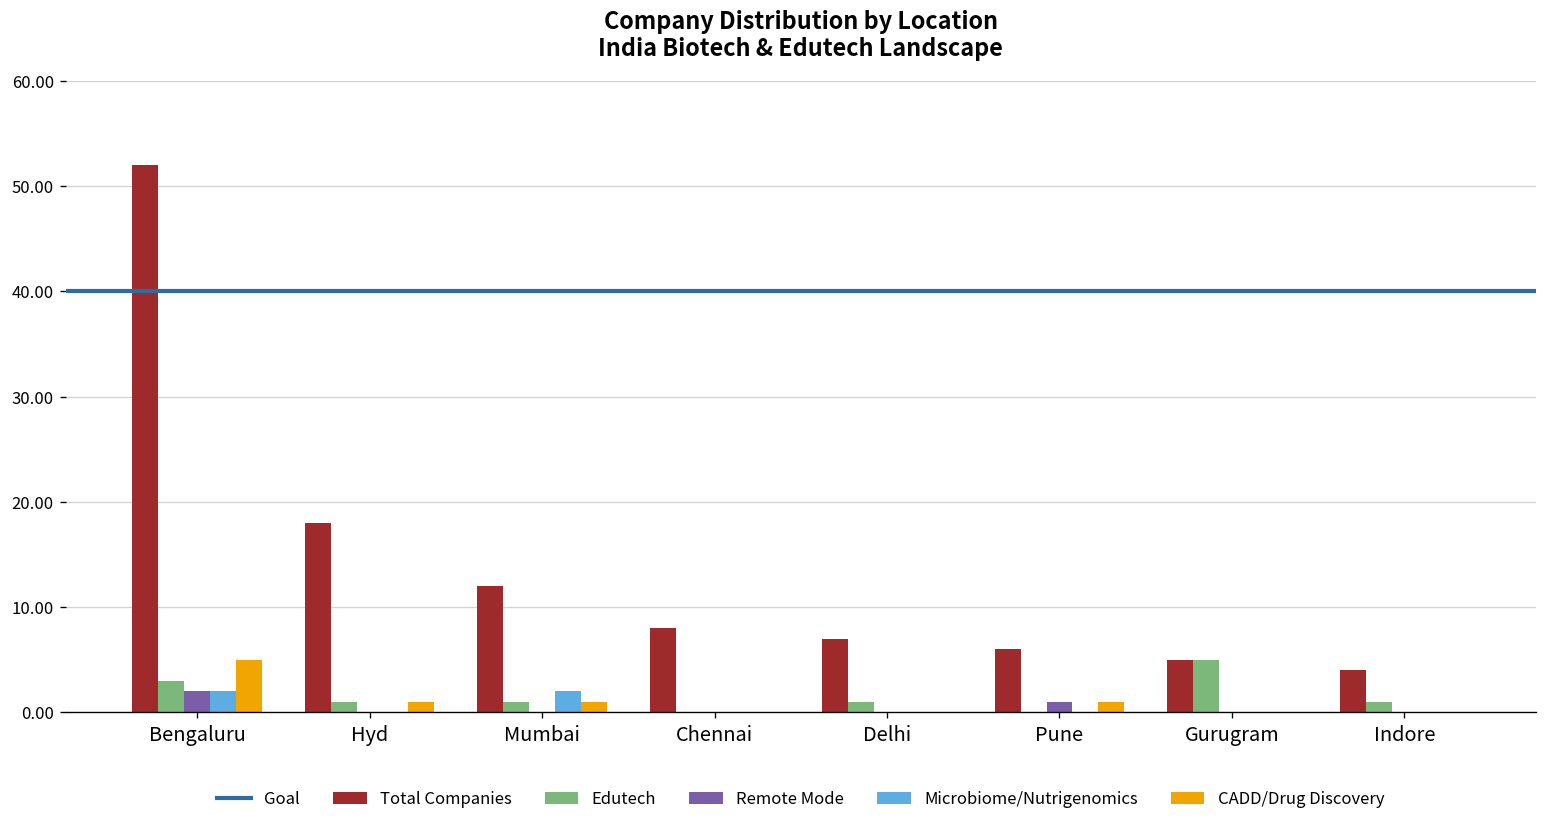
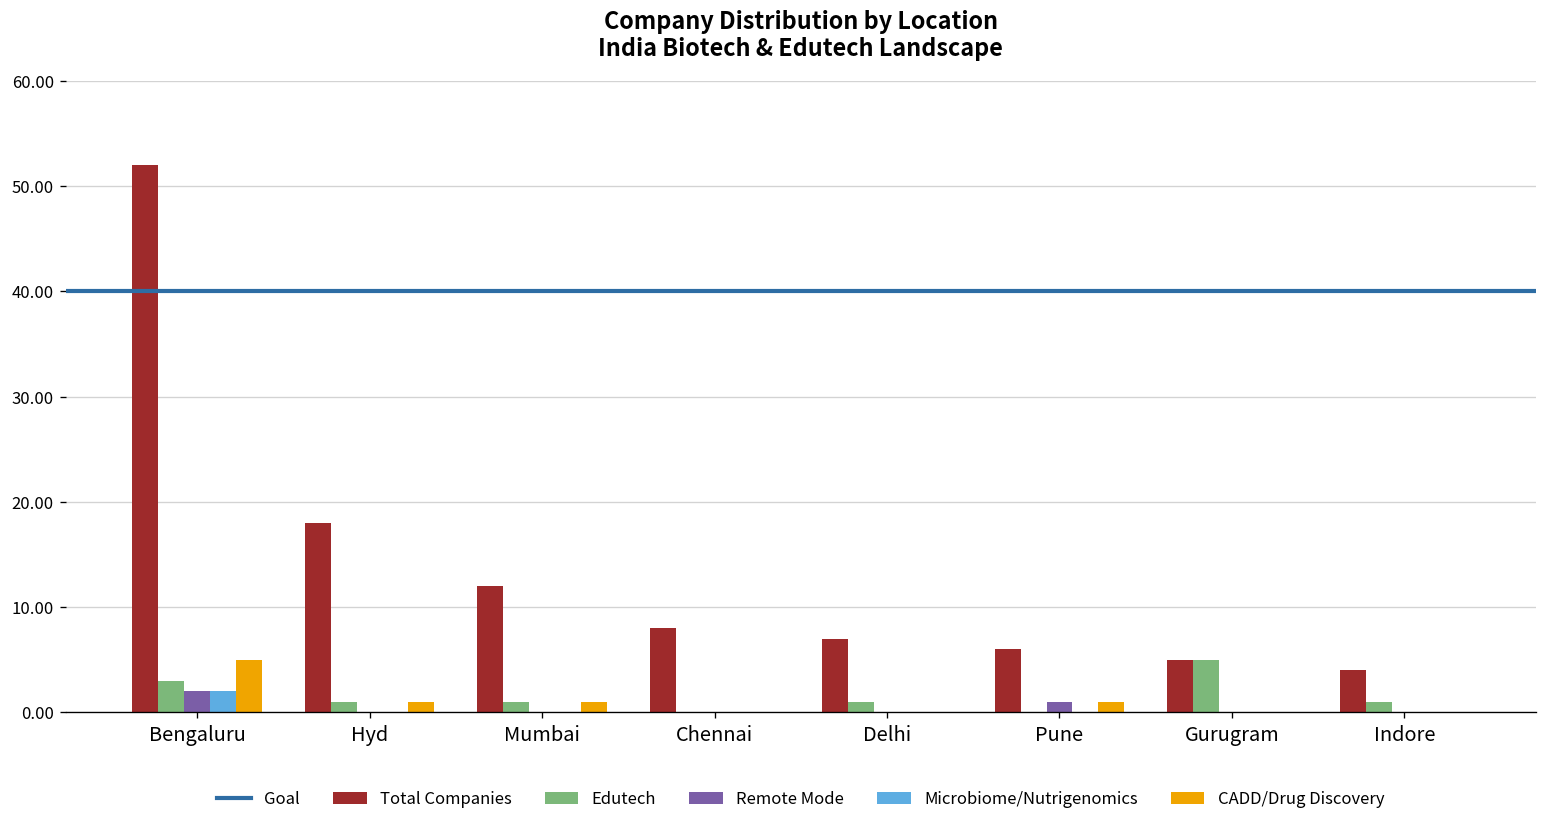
  {
    "Total Companies": {
      "Bengaluru": 52,
      "Hyd": 18,
      "Mumbai": 12,
      "Chennai": 8,
      "Delhi": 7,
      "Pune": 6,
      "Gurugram": 5,
      "Indore": 4
    },
    "Edutech": {
      "Bengaluru": 3,
      "Hyd": 1,
      "Mumbai": 1,
      "Chennai": 0,
      "Delhi": 1,
      "Pune": 0,
      "Gurugram": 5,
      "Indore": 1
    },
    "Remote Mode": {
      "Bengaluru": 2,
      "Hyd": 0,
      "Mumbai": 0,
      "Chennai": 0,
      "Delhi": 0,
      "Pune": 1,
      "Gurugram": 0,
      "Indore": 0
    },
    "Microbiome/Nutrigenomics": {
      "Bengaluru": 2,
      "Hyd": 0,
-     "Mumbai": 2,
+     "Mumbai": 0,
      "Chennai": 0,
      "Delhi": 0,
      "Pune": 0,
      "Gurugram": 0,
      "Indore": 0
    },
    "CADD/Drug Discovery": {
      "Bengaluru": 5,
      "Hyd": 1,
      "Mumbai": 1,
      "Chennai": 0,
      "Delhi": 0,
      "Pune": 1,
      "Gurugram": 0,
      "Indore": 0
    }
  }
